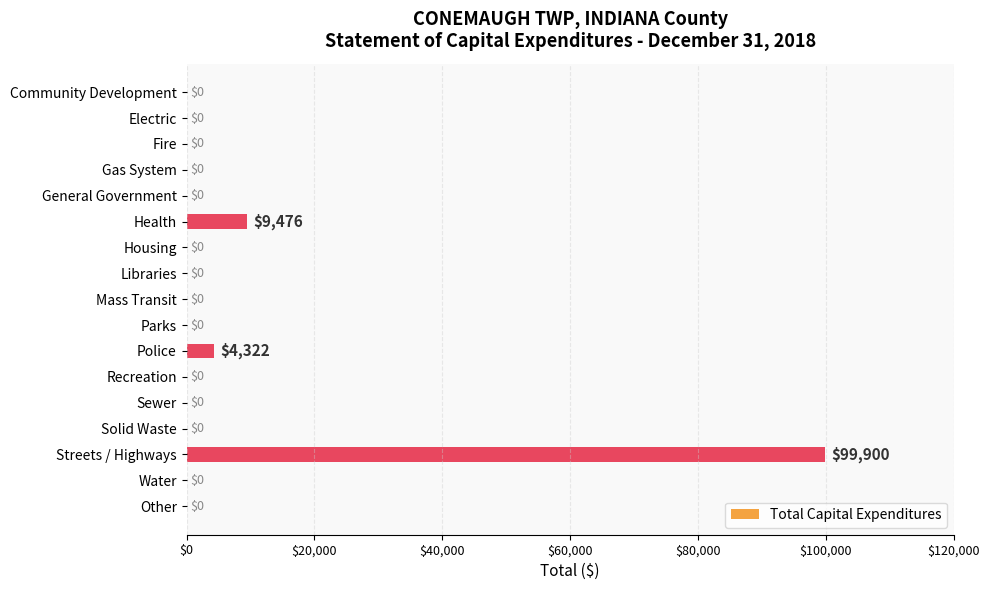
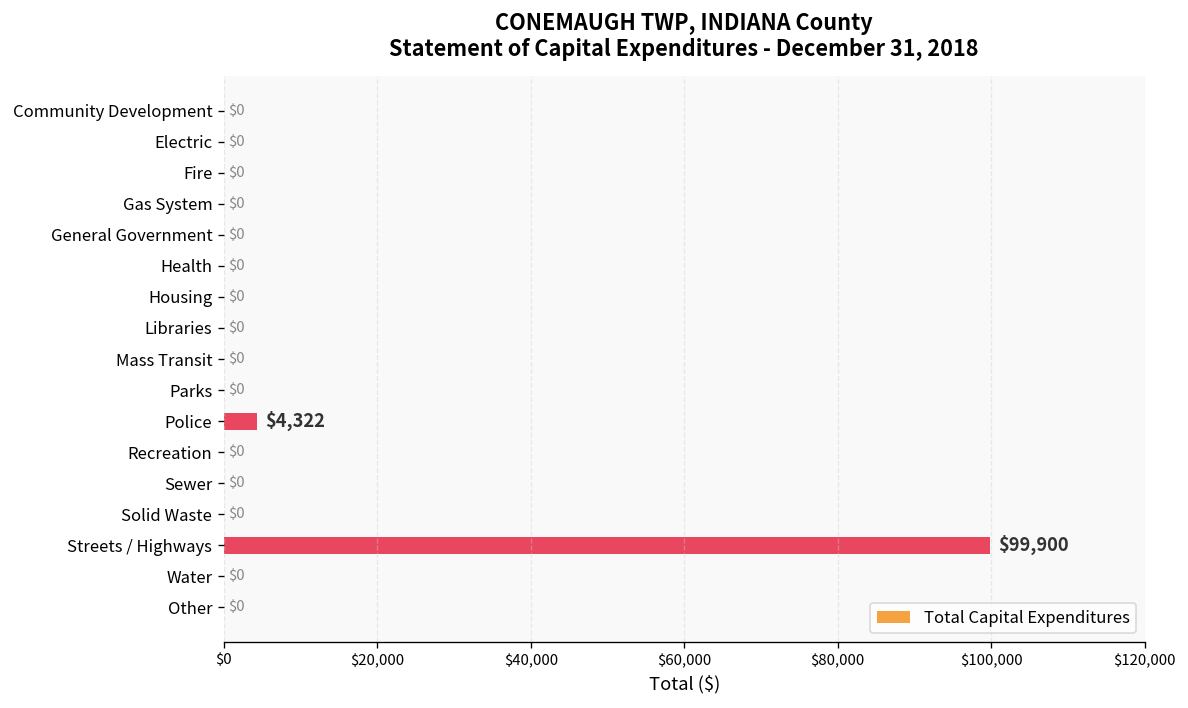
  {
    "Community Development": "$0",
    "Electric": "$0",
    "Fire": "$0",
    "Gas System": "$0",
    "General Government": "$0",
-   "Health": "$9,476",
+   "Health": "$0",
    "Housing": "$0",
    "Libraries": "$0",
    "Mass Transit": "$0",
    "Parks": "$0",
    "Police": "$4,322",
    "Recreation": "$0",
    "Sewer": "$0",
    "Solid Waste": "$0",
    "Streets / Highways": "$99,900",
    "Water": "$0",
    "Other": "$0"
  }
